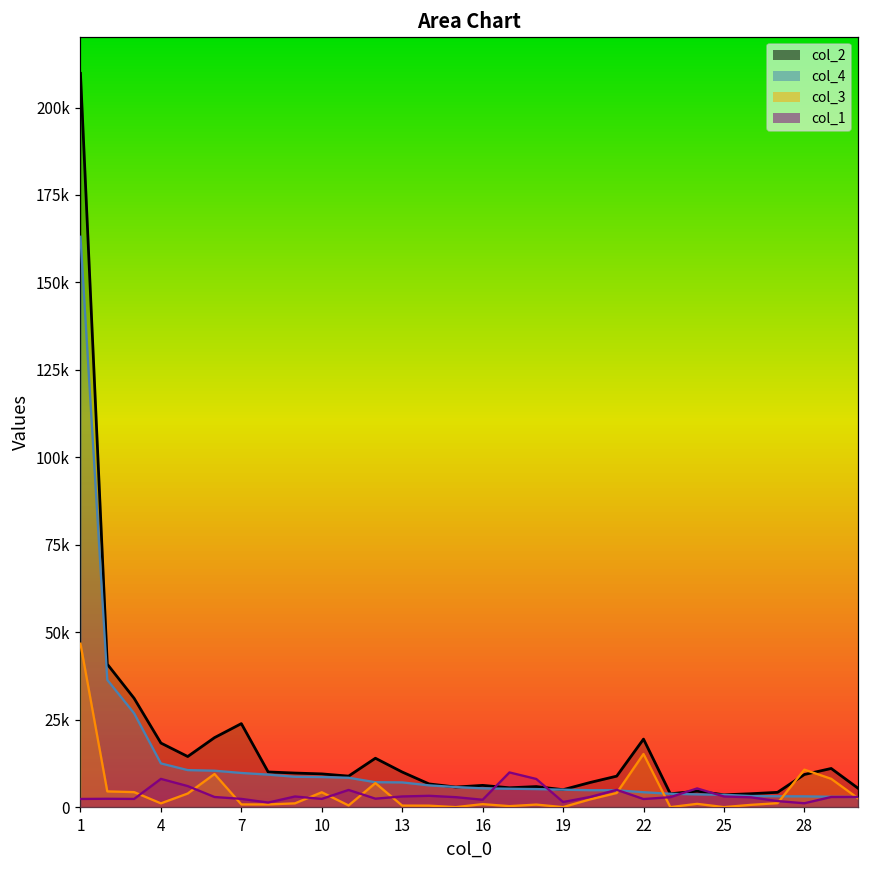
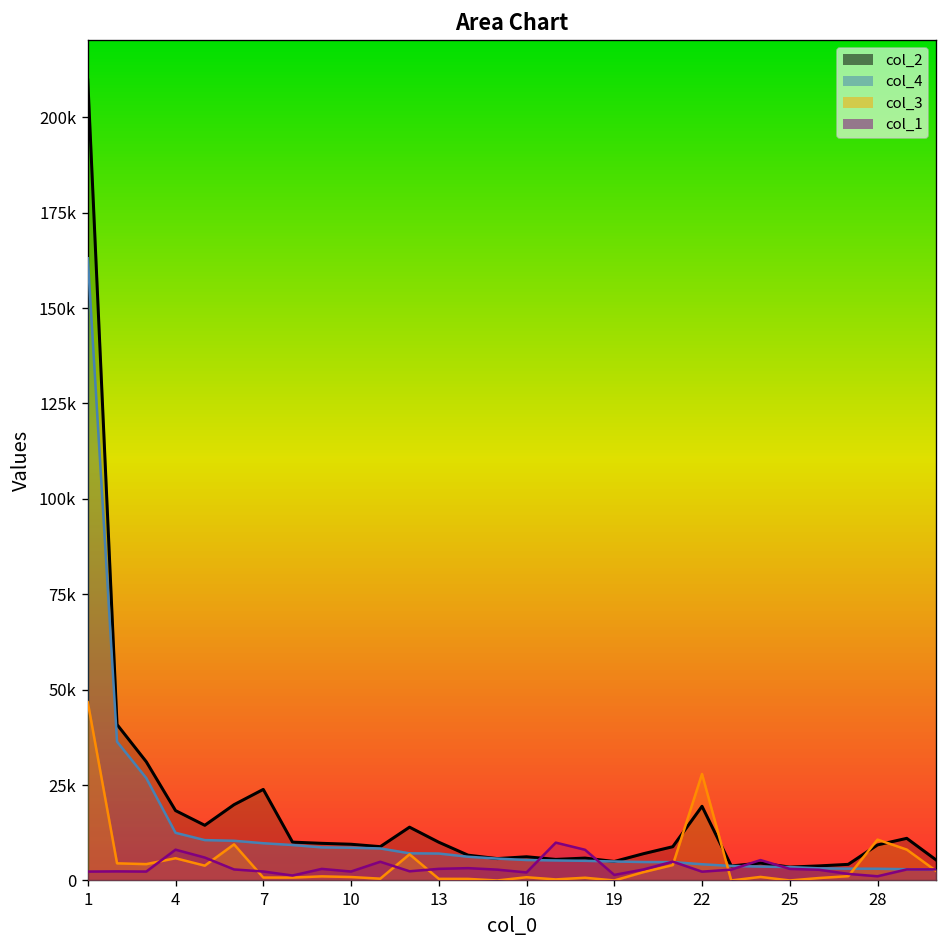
  {
    "col_3": {
      "1": 47000,
-     "4": 1000,
+     "4": 6000,
      "7": 1000,
-     "10": 4000,
+     "10": 1000,
      "13": 0,
      "16": 1000,
      "19": 0,
-     "22": 15000,
+     "22": 28000,
      "25": 0,
      "28": 11000
    }
  }
